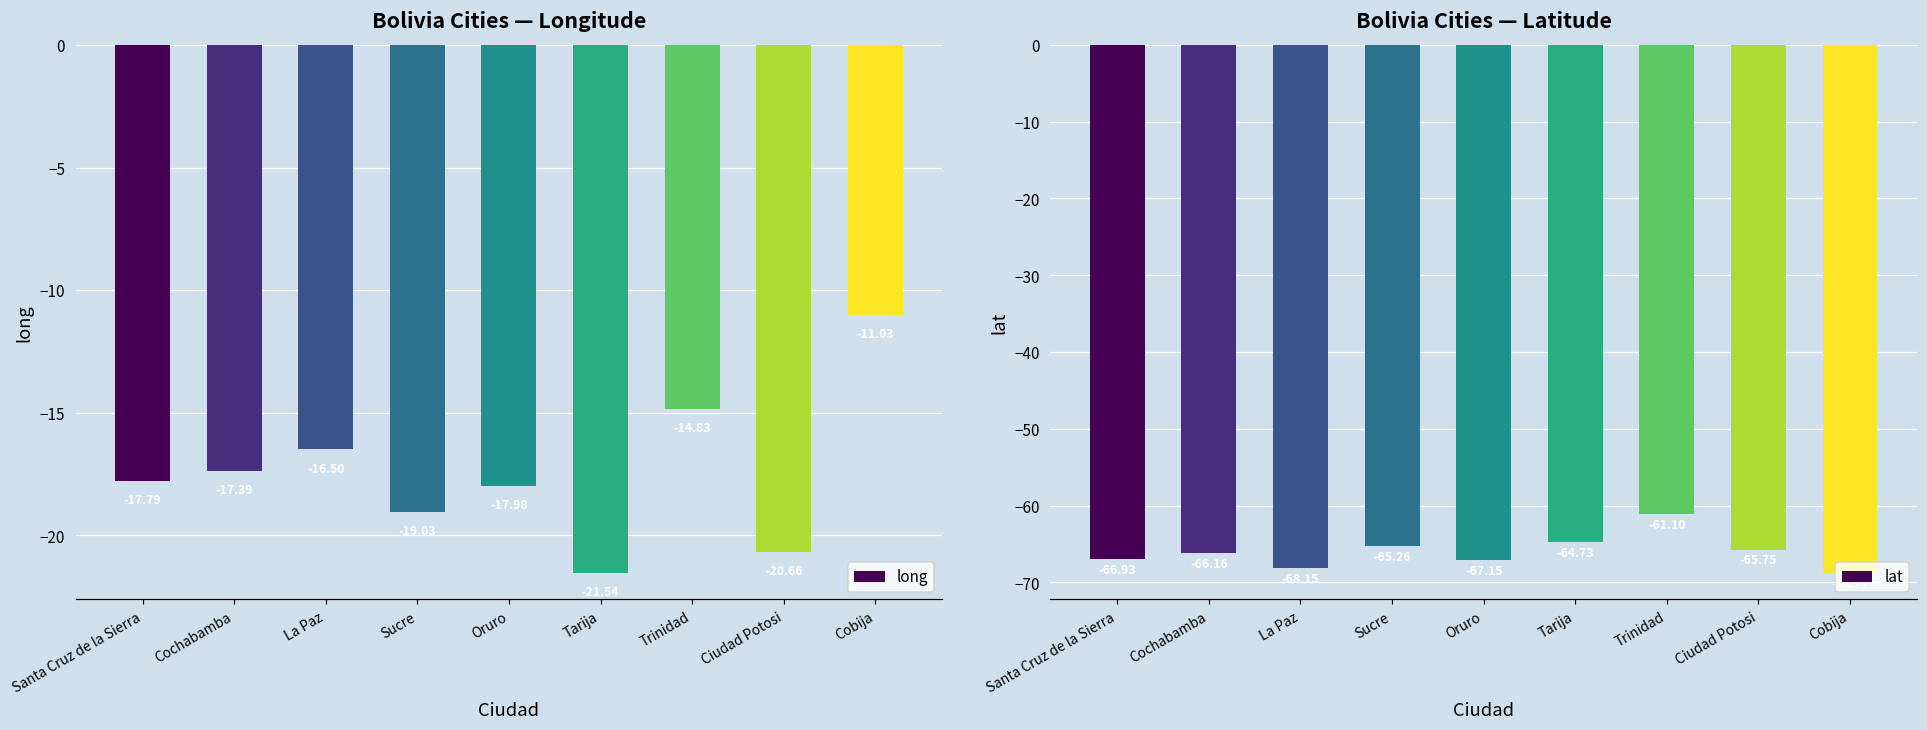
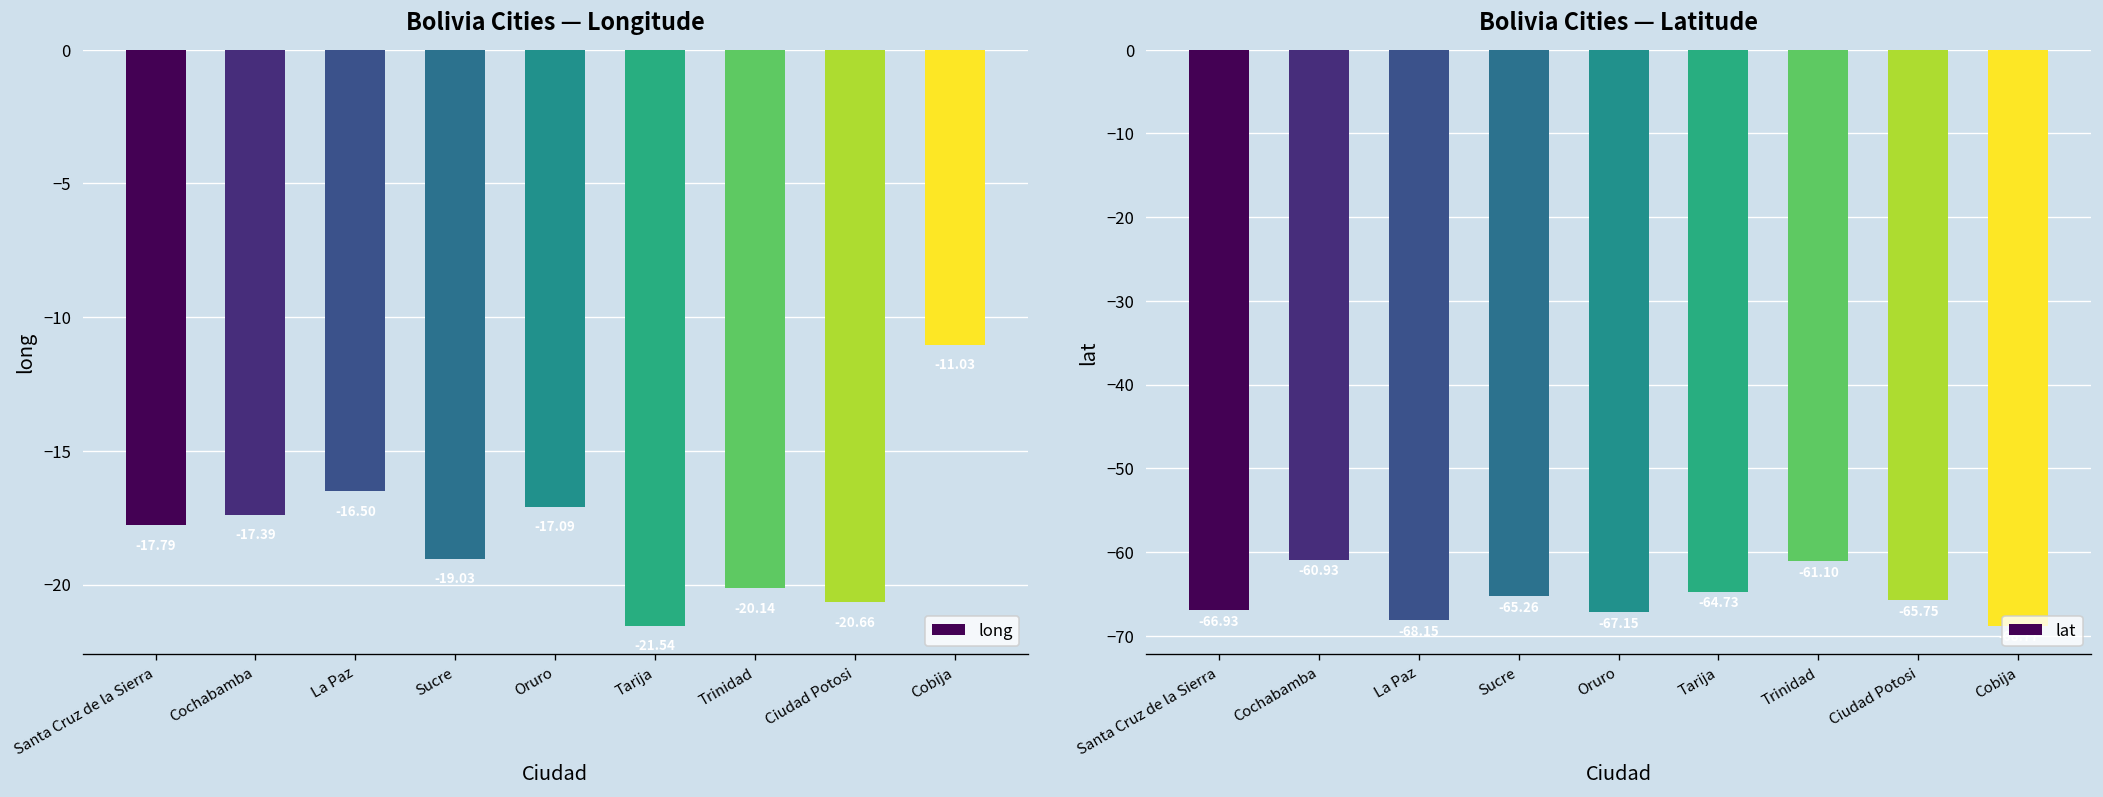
  {
    "Bolivia Cities — Longitude": {
      "Santa Cruz de la Sierra": -17.79,
      "Cochabamba": -17.39,
      "La Paz": -16.50,
-     "Oruro": -17.98,
+     "Oruro": -17.09,
      "Tarija": -21.54,
-     "Trinidad": -14.83,
+     "Trinidad": -20.14,
      "Ciudad Potosi": -20.66,
      "Cobija": -11.03
    },
    "Bolivia Cities — Latitude": {
      "Santa Cruz de la Sierra": -66.93,
-     "Cochabamba": -66.16,
+     "Cochabamba": -60.93,
      "La Paz": -68.15,
      "Sucre": -65.26,
      "Oruro": -67.15,
      "Tarija": -64.73,
      "Trinidad": -61.10,
      "Ciudad Potosi": -65.75
    }
  }
